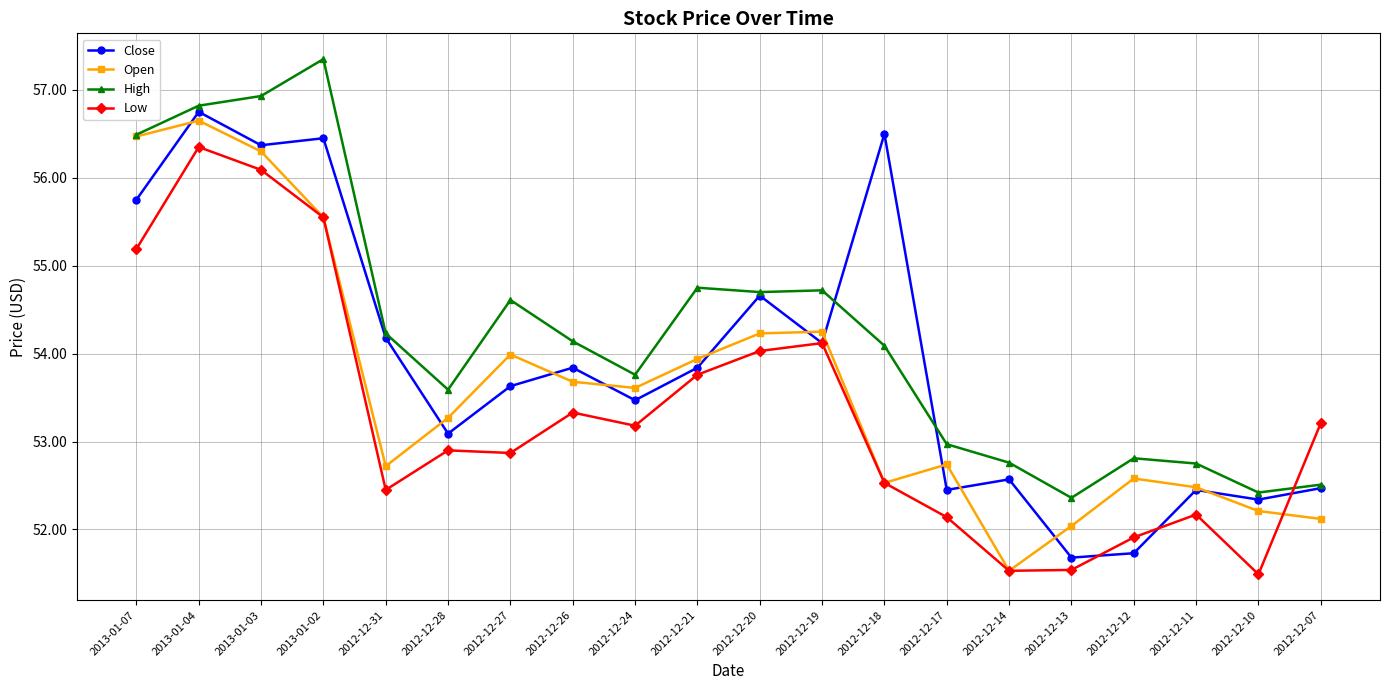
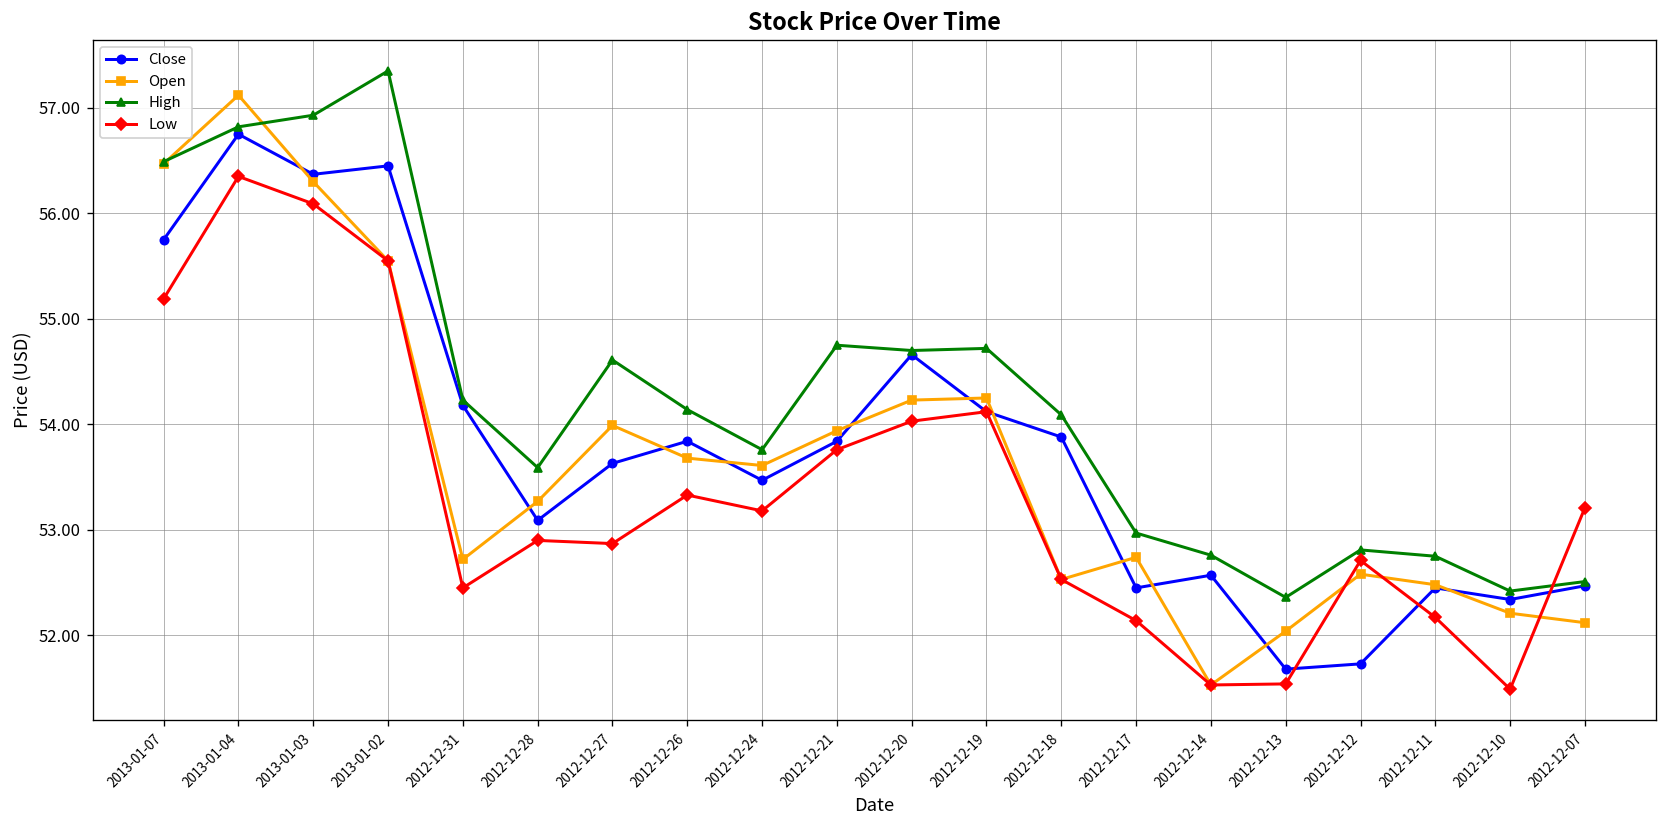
  {
    "Close": {
      "2013-01-07": 55.8,
      "2013-01-04": 56.8,
      "2013-01-03": 56.4,
      "2013-01-02": 56.5,
      "2012-12-31": 54.2,
      "2012-12-28": 53.1,
      "2012-12-27": 53.6,
      "2012-12-26": 53.8,
      "2012-12-24": 53.5,
      "2012-12-21": 53.8,
      "2012-12-20": 54.7,
-     "2012-12-18": 56.5,
+     "2012-12-18": 53.9,
      "2012-12-17": 52.5,
      "2012-12-14": 52.6,
      "2012-12-13": 51.7,
      "2012-12-12": 51.7,
      "2012-12-11": 52.5,
      "2012-12-10": 52.3,
      "2012-12-07": 52.5
    },
    "Open": {
-     "2013-01-04": 56.7,
+     "2013-01-04": 57.1,
      "2013-01-03": 56.3,
      "2012-12-31": 52.7,
      "2012-12-28": 53.3,
      "2012-12-27": 54.0,
      "2012-12-26": 53.7,
      "2012-12-24": 53.6,
      "2012-12-21": 53.9,
      "2012-12-20": 54.2,
      "2012-12-19": 54.3,
      "2012-12-17": 52.7,
      "2012-12-13": 52.0,
      "2012-12-12": 52.6,
      "2012-12-11": 52.5,
      "2012-12-10": 52.2,
      "2012-12-07": 52.1
    },
    "High": {
      "2013-01-04": 56.8,
      "2013-01-03": 56.9,
      "2013-01-02": 57.4,
      "2012-12-31": 54.2,
      "2012-12-28": 53.6,
      "2012-12-27": 54.6,
      "2012-12-26": 54.1,
      "2012-12-24": 53.8,
      "2012-12-21": 54.8,
      "2012-12-20": 54.7,
      "2012-12-19": 54.7,
      "2012-12-18": 54.1,
      "2012-12-17": 53.0,
      "2012-12-14": 52.8,
      "2012-12-13": 52.4,
      "2012-12-12": 52.8,
      "2012-12-11": 52.8,
      "2012-12-10": 52.4,
      "2012-12-07": 52.5
    },
    "Low": {
      "2013-01-07": 55.2,
      "2013-01-04": 56.4,
      "2013-01-03": 56.1,
      "2012-12-31": 52.5,
      "2012-12-28": 52.9,
      "2012-12-27": 52.9,
      "2012-12-26": 53.3,
      "2012-12-24": 53.2,
      "2012-12-21": 53.8,
      "2012-12-20": 54.0,
      "2012-12-17": 52.1,
      "2012-12-13": 51.5,
-     "2012-12-12": 51.9,
+     "2012-12-12": 52.7,
      "2012-12-11": 52.2,
      "2012-12-10": 51.5,
      "2012-12-07": 53.2
    }
  }
